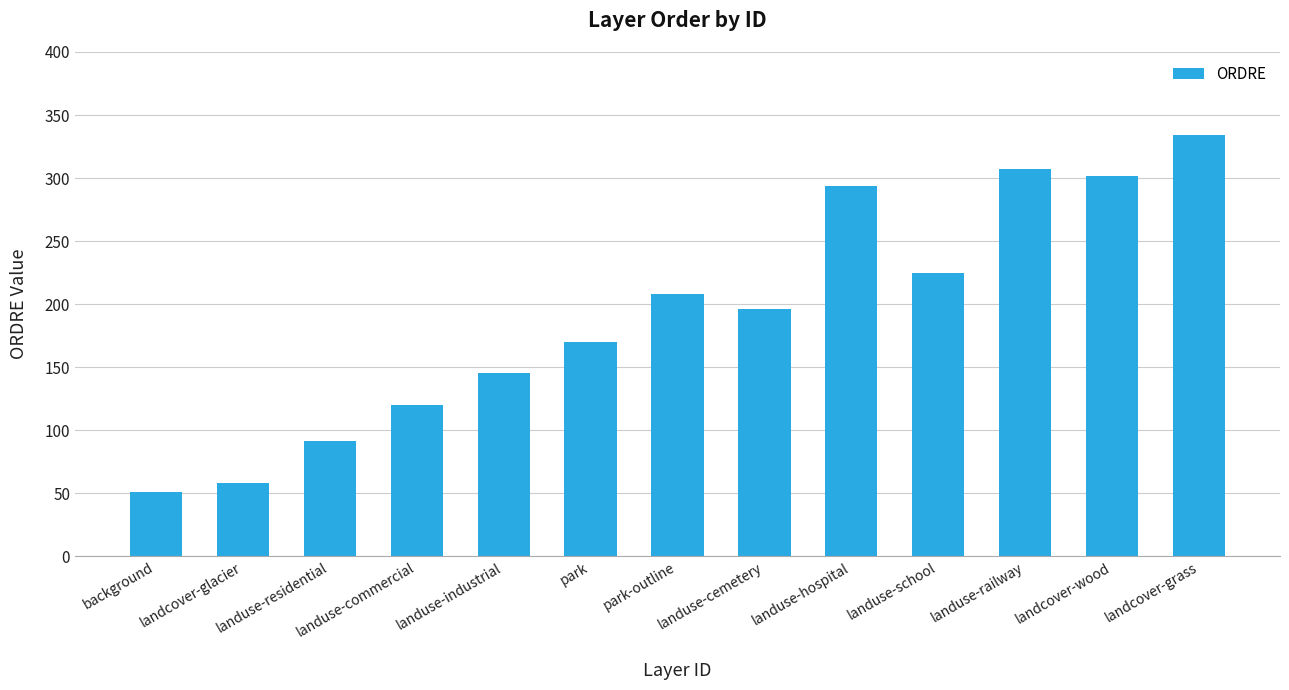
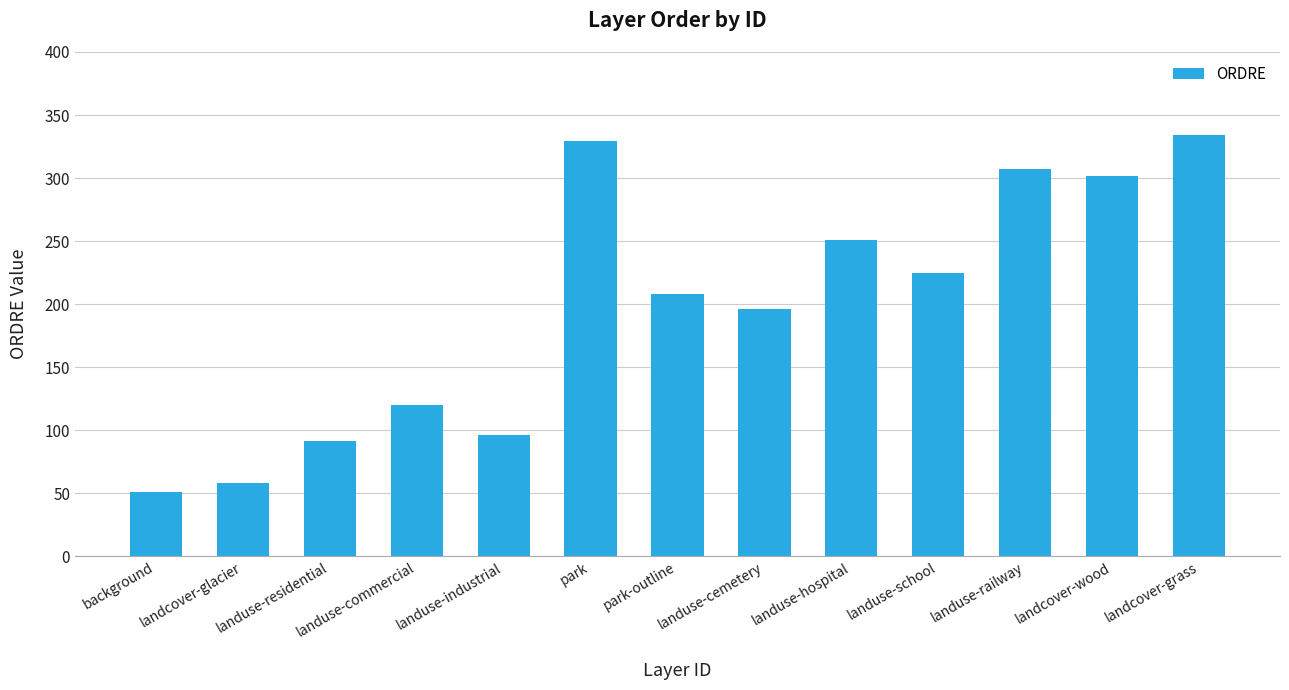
  {
    "background": 51,
    "landcover-glacier": 58,
    "landuse-residential": 91,
    "landuse-commercial": 120,
-   "landuse-industrial": 145,
-   "park": 170,
+   "landuse-industrial": 96,
+   "park": 329,
    "park-outline": 208,
    "landuse-cemetery": 196,
-   "landuse-hospital": 294,
+   "landuse-hospital": 251,
    "landuse-school": 225,
    "landuse-railway": 307,
    "landcover-wood": 302,
    "landcover-grass": 334
  }
